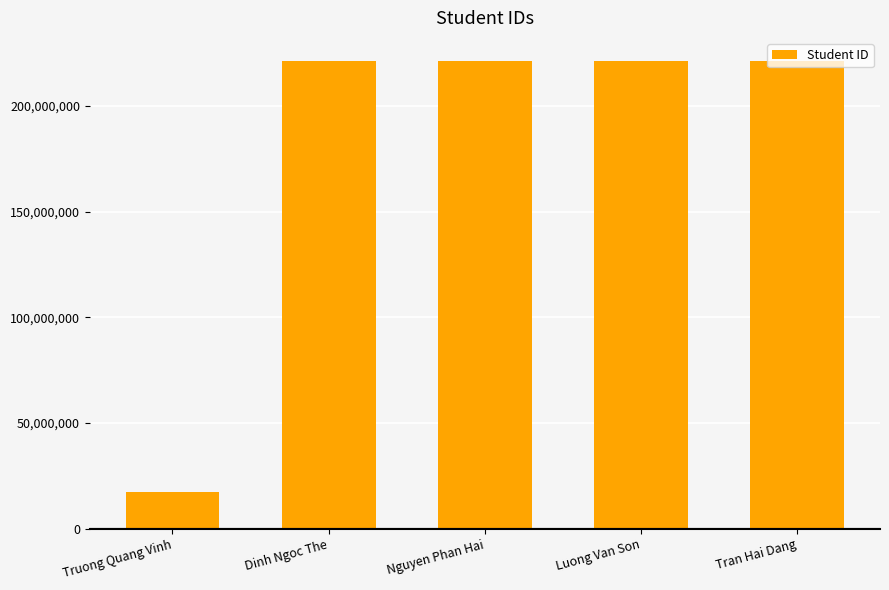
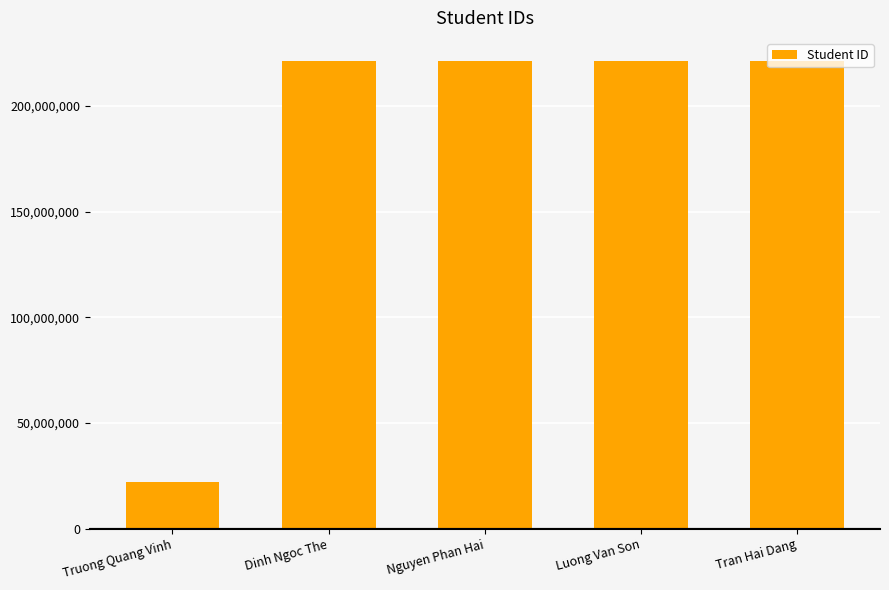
  {
-   "Truong Quang Vinh": "17,000,000",
+   "Truong Quang Vinh": "22,000,000",
    "Dinh Ngoc The": "221,000,000",
    "Nguyen Phan Hai": "221,000,000",
    "Luong Van Son": "221,000,000"
  }
